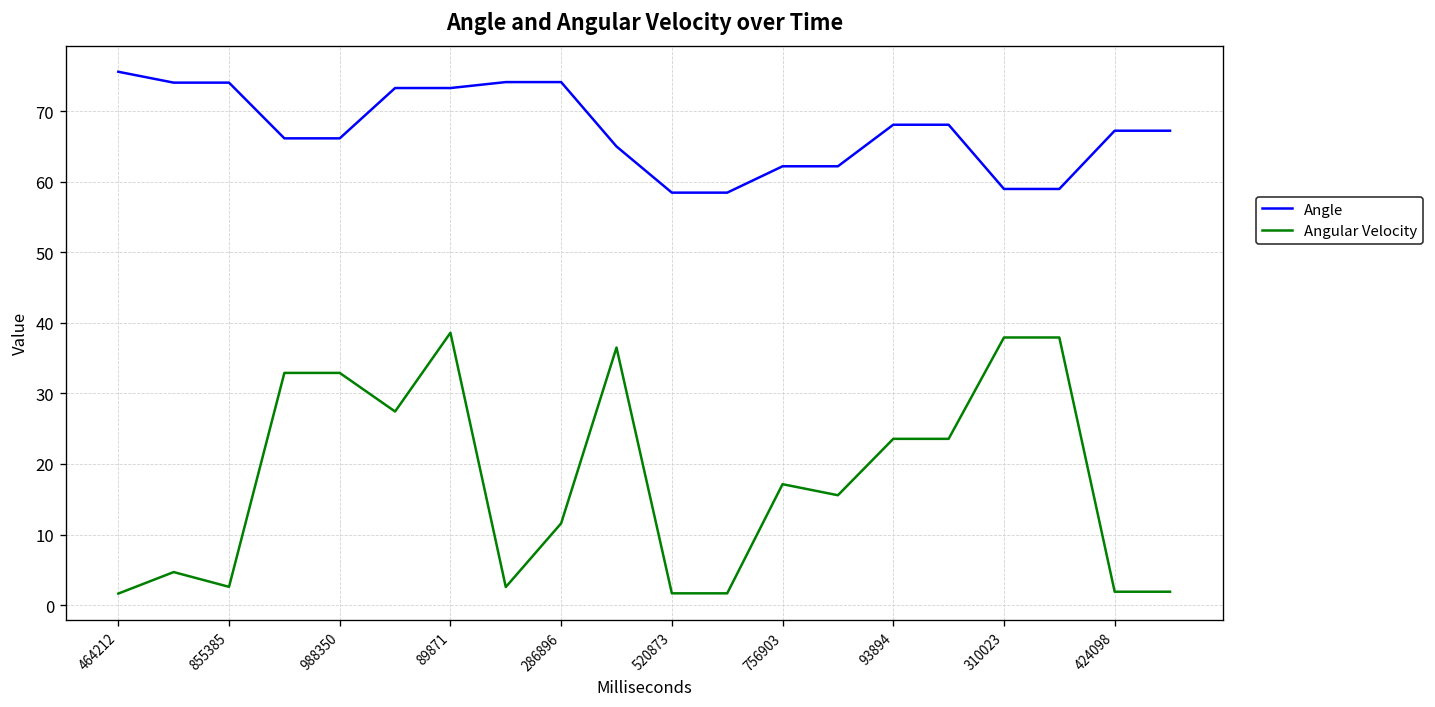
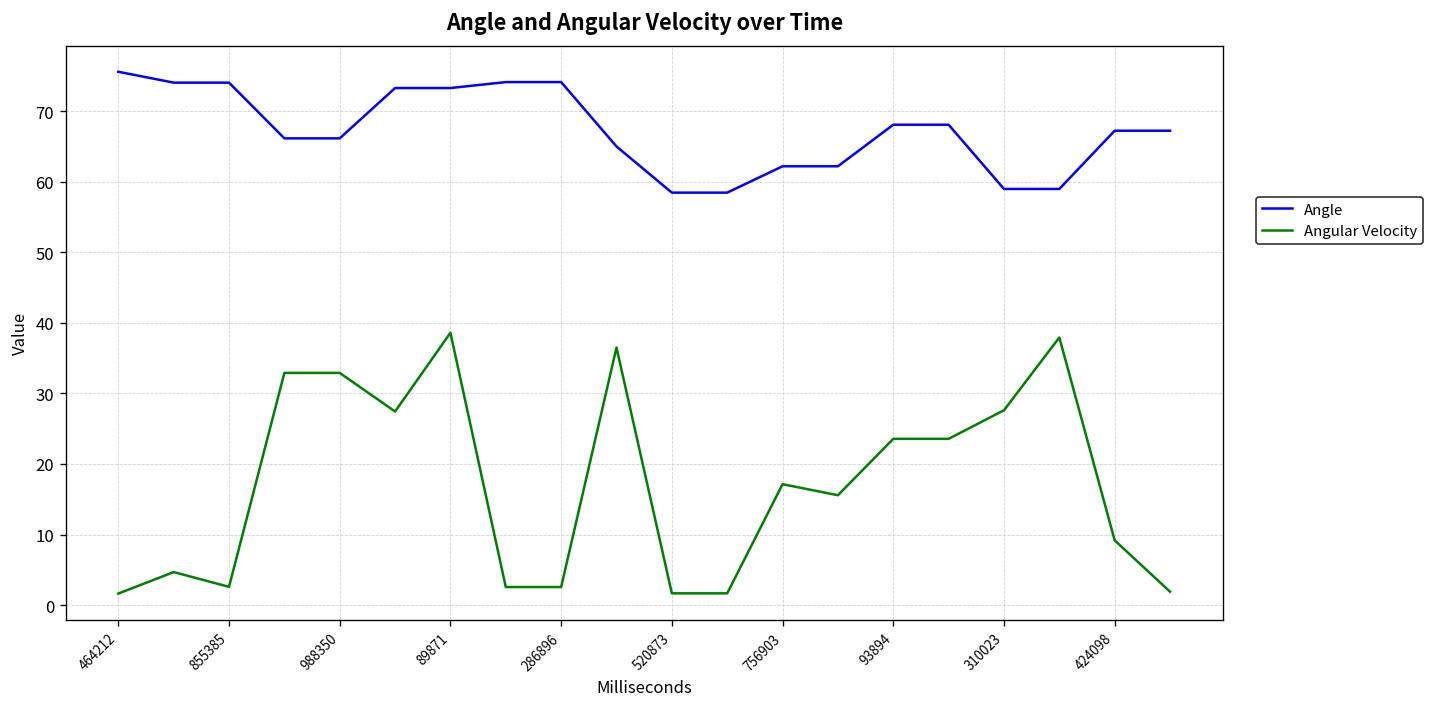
  {
    "Angle": {
      "464212": 76,
      "855385": 74,
      "988350": 66,
      "89871": 73,
      "286896": 74,
      "520873": 58,
      "756903": 62,
      "93894": 68,
      "310023": 59,
      "424098": 67
    },
    "Angular Velocity": {
      "464212": 2,
      "855385": 3,
      "988350": 33,
      "89871": 39,
-     "286896": 12,
+     "286896": 3,
      "520873": 2,
      "756903": 17,
      "93894": 24,
-     "310023": 38,
-     "424098": 2
+     "310023": 28,
+     "424098": 9
    }
  }
